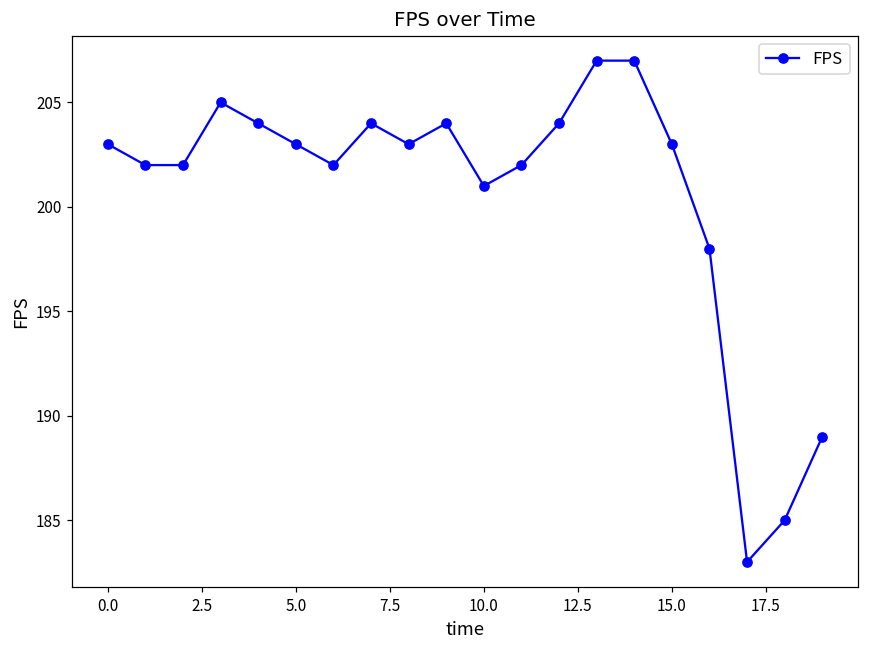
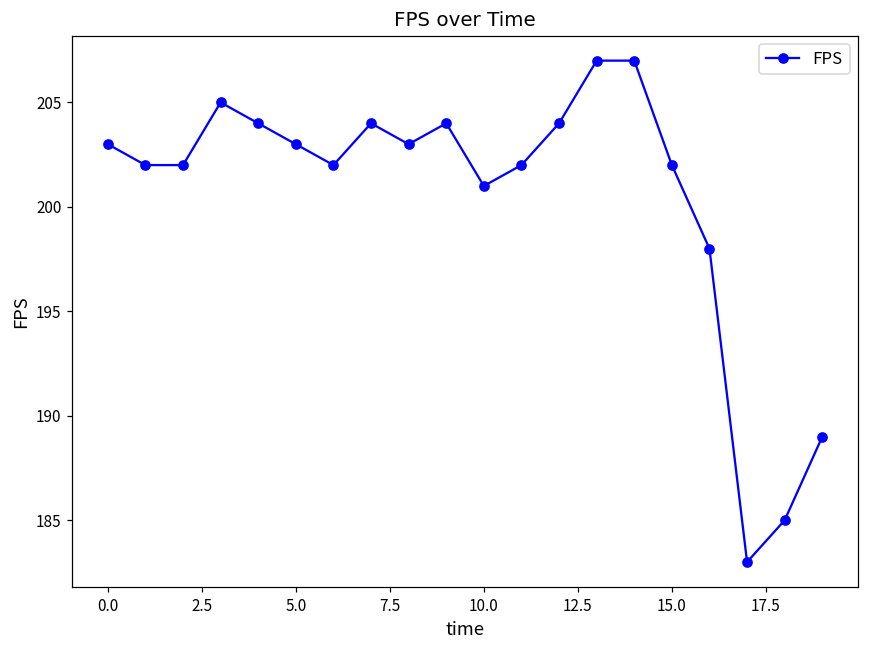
  {
    "0.0": 203,
    "5.0": 203,
    "10.0": 201,
-   "15.0": 203
+   "15.0": 202
  }
